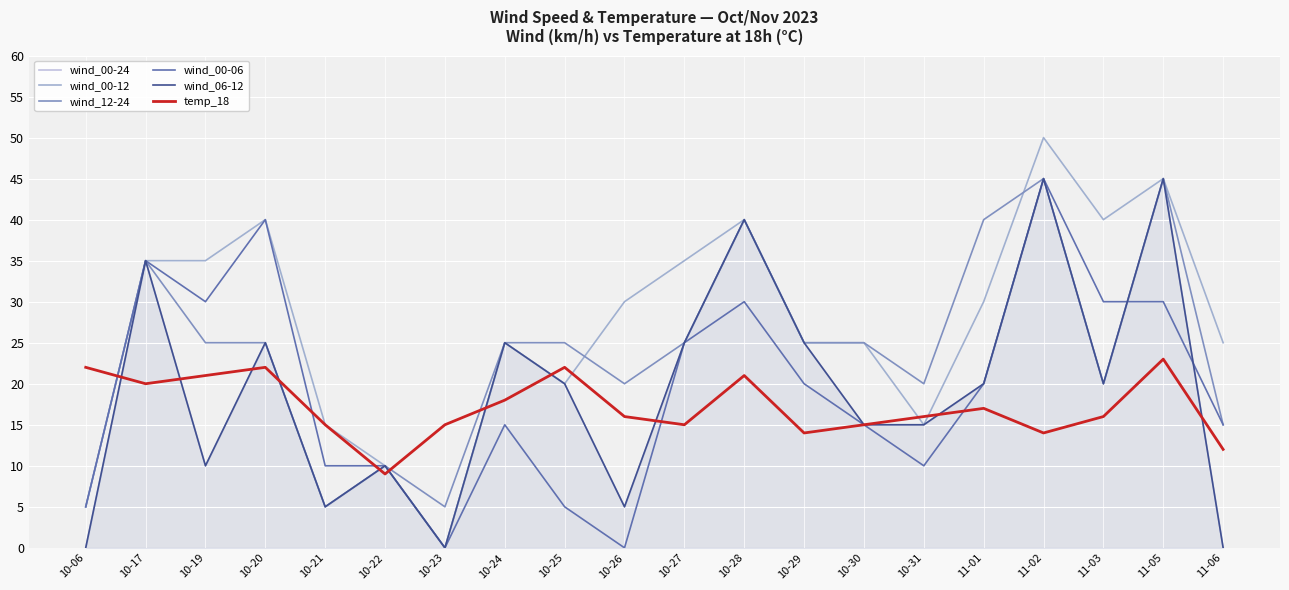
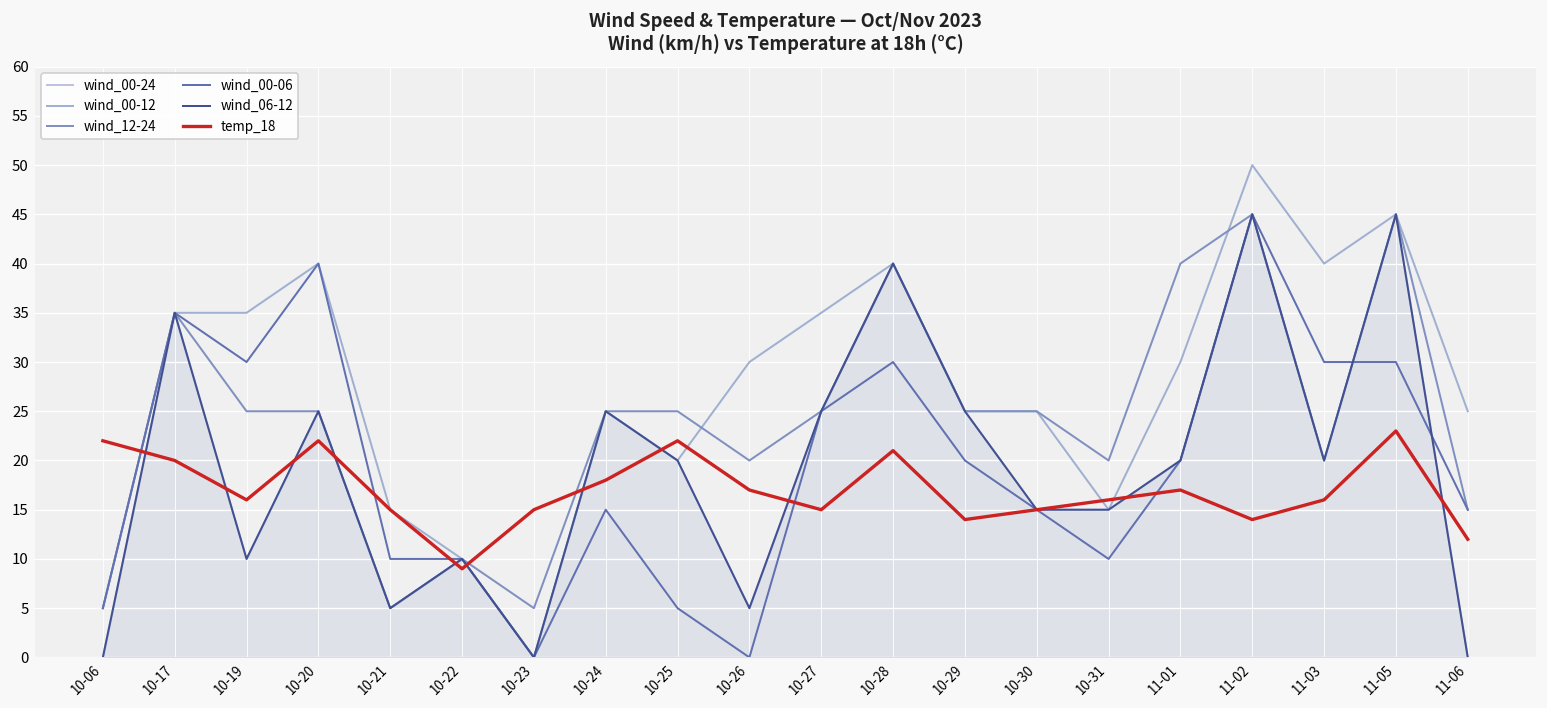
  {
    "temp_18": {
      "10-06": 22,
      "10-17": 20,
-     "10-19": 21,
+     "10-19": 16,
      "10-20": 22,
      "10-22": 9,
      "10-23": 15,
      "10-24": 18,
      "10-25": 22,
-     "10-26": 16,
+     "10-26": 17,
      "10-27": 15,
      "10-28": 21,
      "10-29": 14,
      "10-31": 16,
      "11-01": 17,
      "11-02": 14,
      "11-03": 16,
      "11-05": 23,
      "11-06": 12
    }
  }
